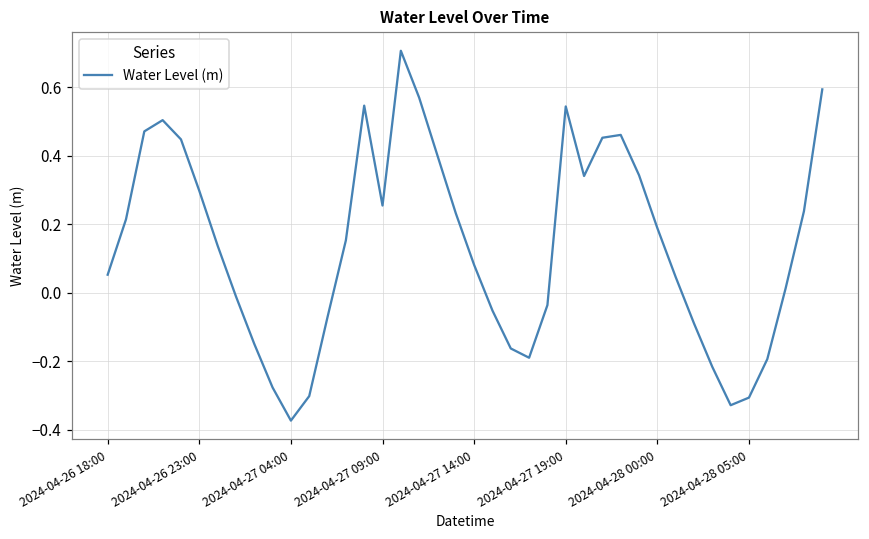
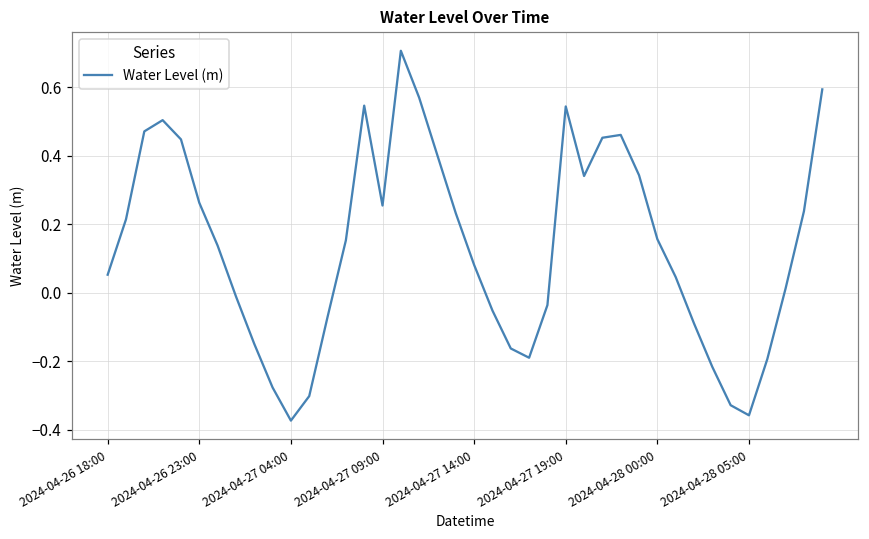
  {
    "2024-04-26 18:00": 0.05,
-   "2024-04-26 23:00": 0.30,
+   "2024-04-26 23:00": 0.26,
    "2024-04-27 04:00": -0.37,
    "2024-04-27 09:00": 0.25,
    "2024-04-27 14:00": 0.08,
    "2024-04-27 19:00": 0.54,
-   "2024-04-28 00:00": 0.19,
-   "2024-04-28 05:00": -0.31
+   "2024-04-28 00:00": 0.16,
+   "2024-04-28 05:00": -0.36
  }
